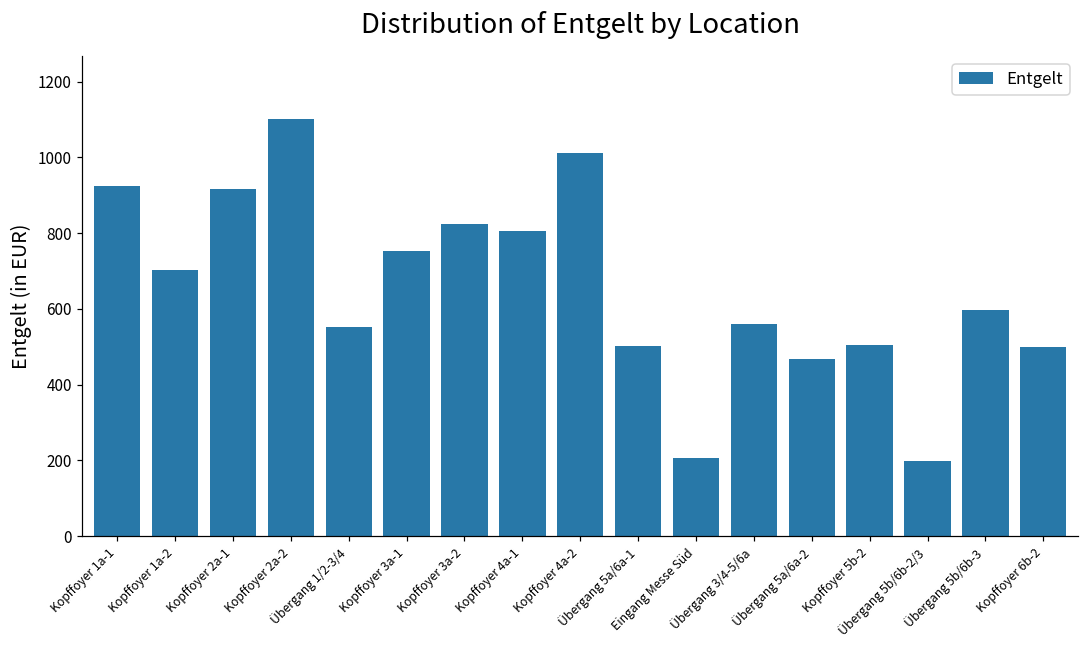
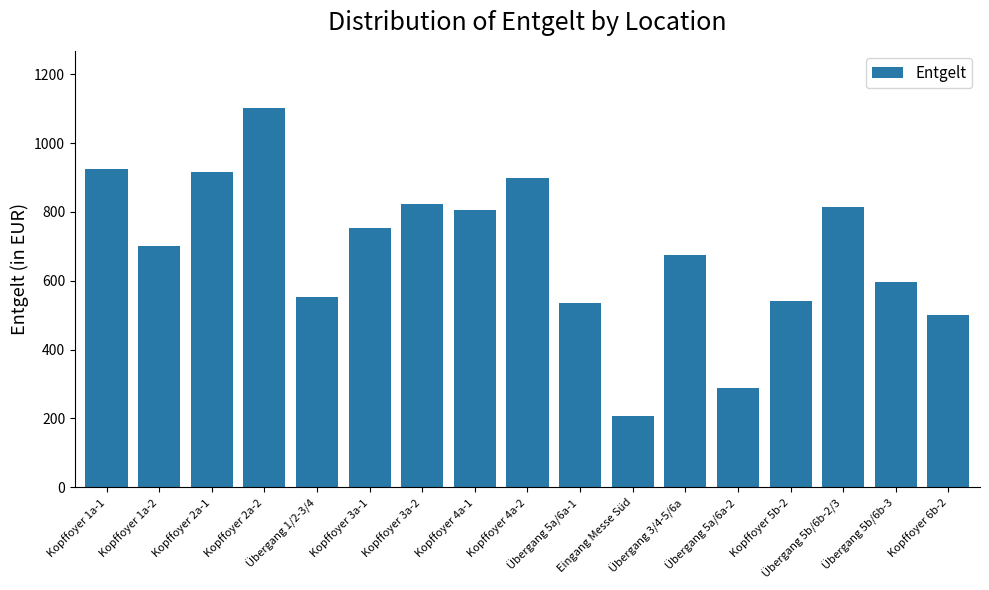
  {
    "Kopffoyer 1a-1": 920,
    "Kopffoyer 1a-2": 700,
    "Kopffoyer 2a-1": 920,
    "Kopffoyer 2a-2": 1100,
    "Übergang 1/2-3/4": 550,
    "Kopffoyer 3a-1": 750,
    "Kopffoyer 3a-2": 820,
    "Kopffoyer 4a-1": 800,
-   "Kopffoyer 4a-2": 1010,
-   "Übergang 5a/6a-1": 500,
+   "Kopffoyer 4a-2": 900,
+   "Übergang 5a/6a-1": 530,
    "Eingang Messe Süd": 210,
-   "Übergang 3/4-5/6a": 560,
-   "Übergang 5a/6a-2": 470,
-   "Kopffoyer 5b-2": 500,
-   "Übergang 5b/6b-2/3": 200,
+   "Übergang 3/4-5/6a": 670,
+   "Übergang 5a/6a-2": 290,
+   "Kopffoyer 5b-2": 540,
+   "Übergang 5b/6b-2/3": 810,
    "Übergang 5b/6b-3": 600,
    "Kopffoyer 6b-2": 500
  }
